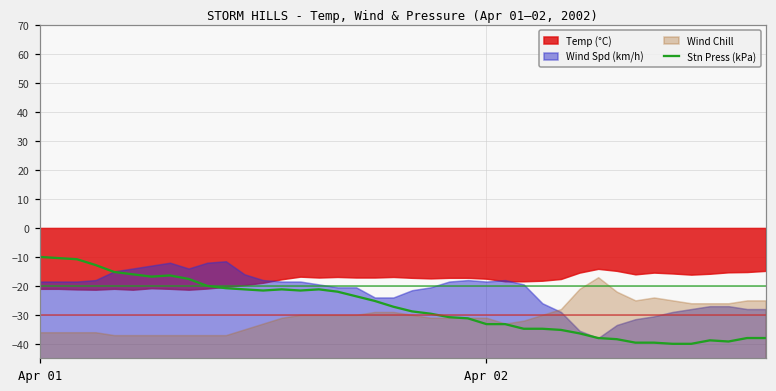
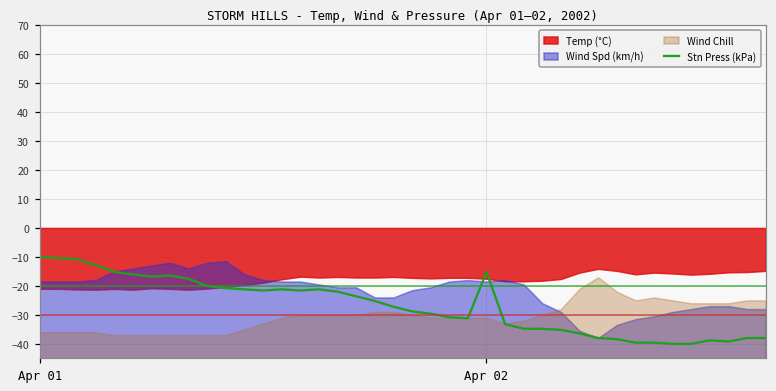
  {
    "Stn Press (kPa)": {
      "Apr 01": -10,
-     "Apr 02": -33
+     "Apr 02": -15
    },
    "Wind Spd (km/h)": {
      "Apr 01": -19,
      "Apr 02": -19
    },
    "Wind Chill": {
      "Apr 01": -36,
      "Apr 02": -31
    }
  }
